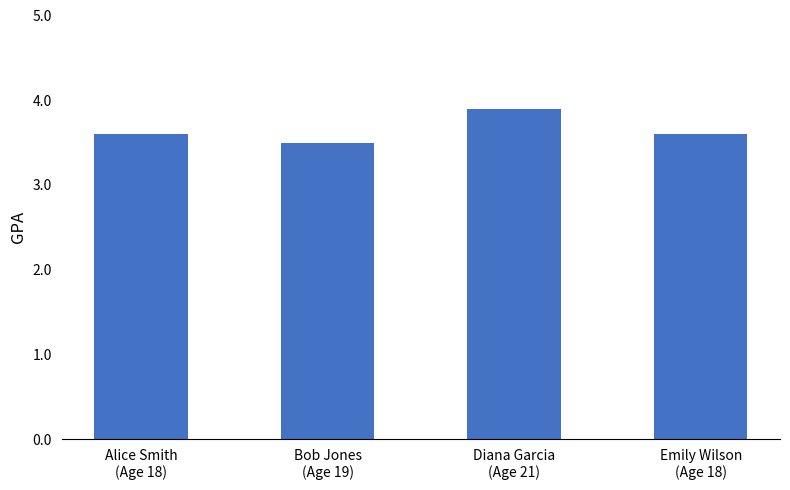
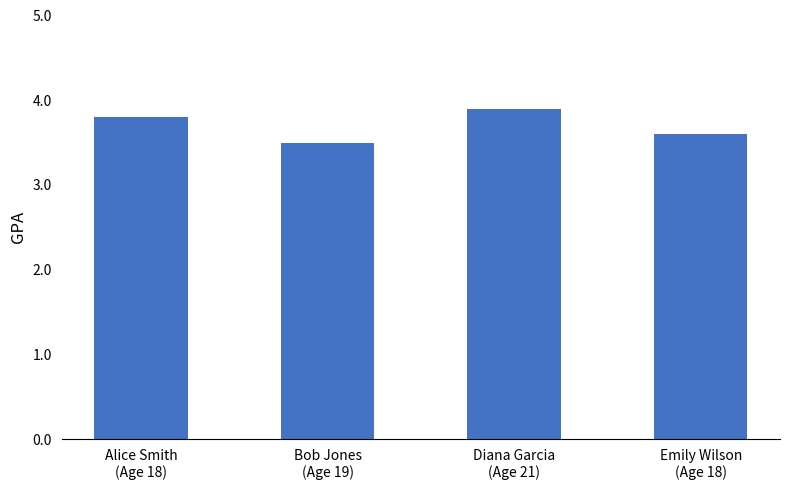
  {
-   "Alice Smith (Age 18)": 3.6,
+   "Alice Smith (Age 18)": 3.8,
    "Bob Jones (Age 19)": 3.5,
    "Diana Garcia (Age 21)": 3.9,
    "Emily Wilson (Age 18)": 3.6
  }
